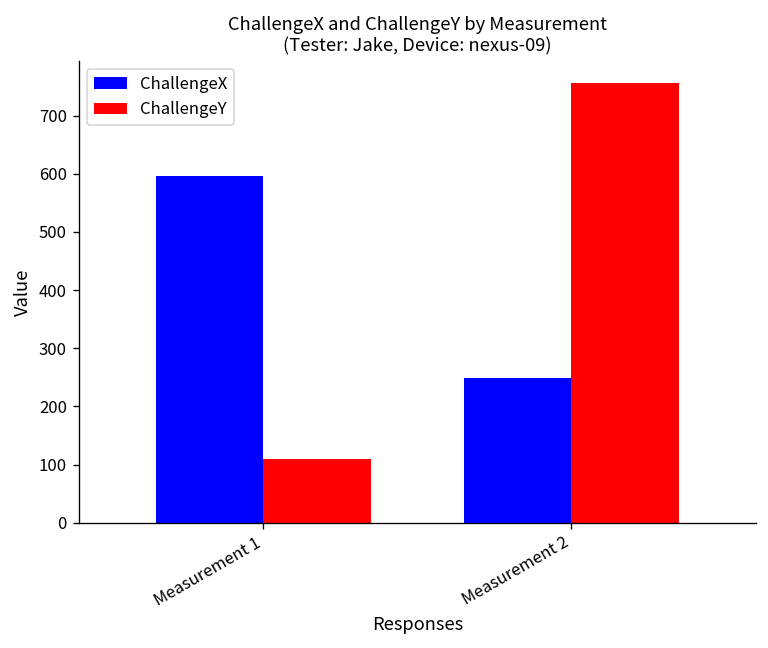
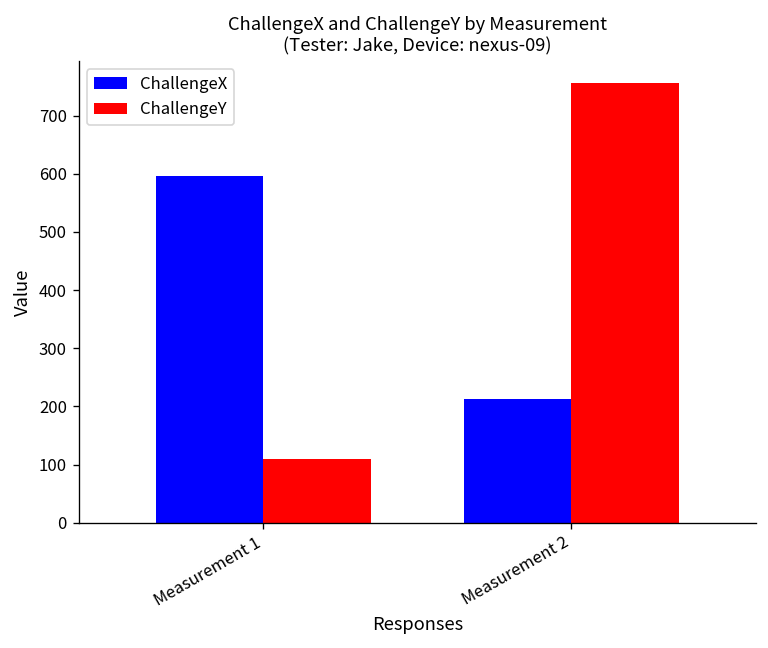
  {
    "ChallengeX": {
      "Measurement 1": 600,
-     "Measurement 2": 250
+     "Measurement 2": 210
    },
    "ChallengeY": {
      "Measurement 1": 110,
      "Measurement 2": 760
    }
  }
